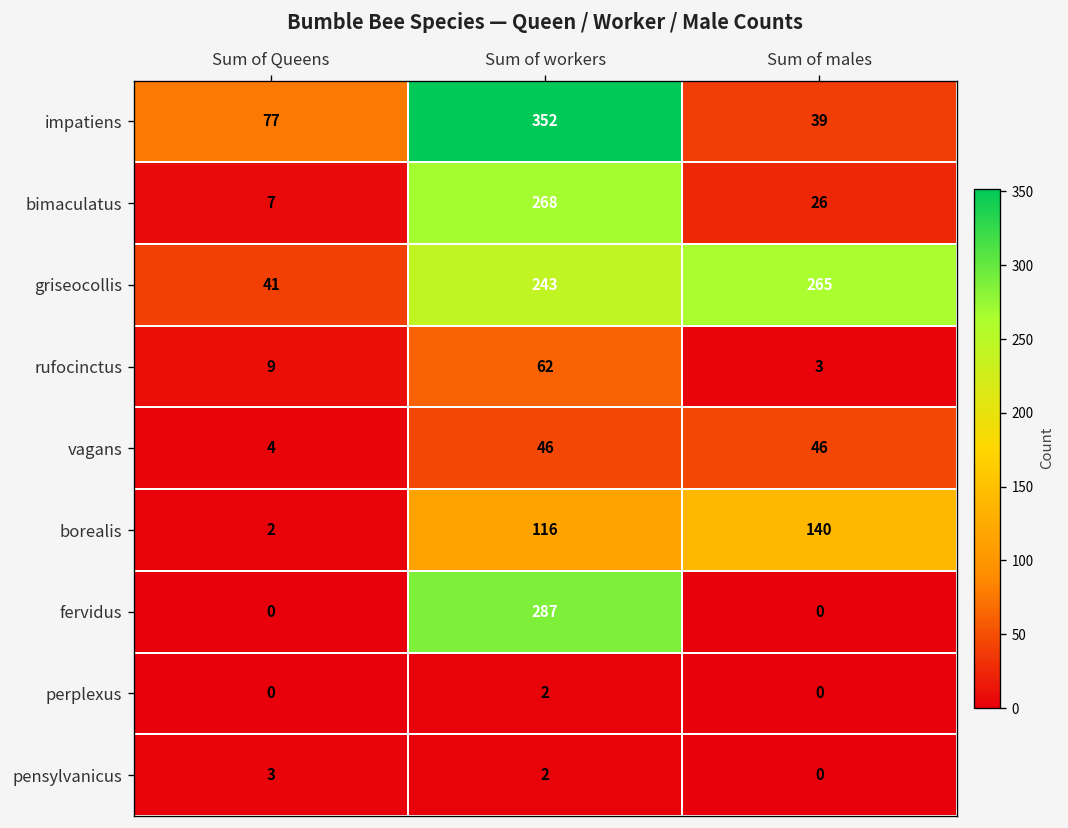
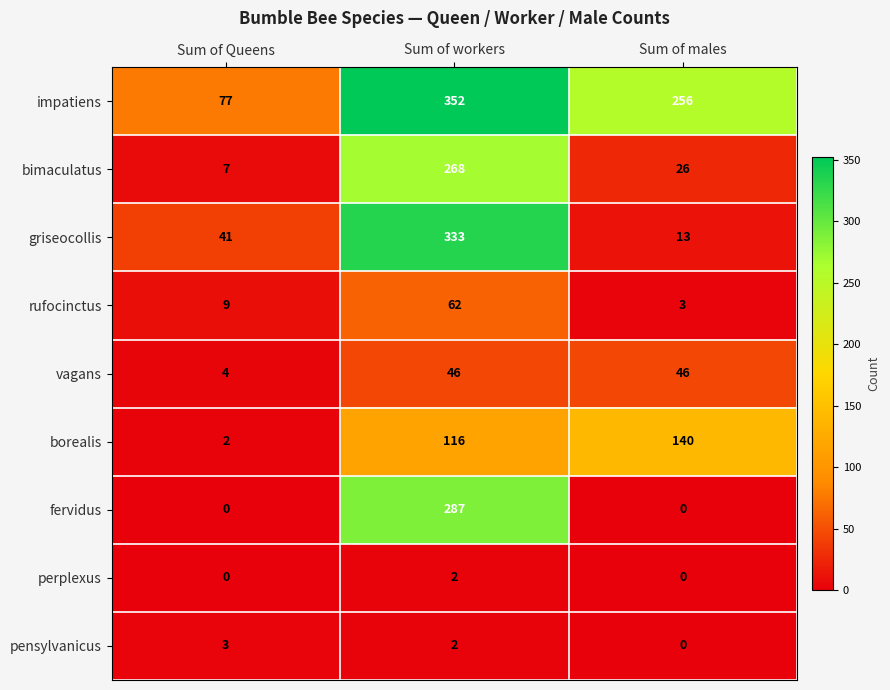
  {
    "impatiens": {
      "Sum of Queens": 77,
      "Sum of workers": 352,
-     "Sum of males": 39
+     "Sum of males": 256
    },
    "bimaculatus": {
      "Sum of Queens": 7,
      "Sum of workers": 268,
      "Sum of males": 26
    },
    "griseocollis": {
      "Sum of Queens": 41,
-     "Sum of workers": 243,
-     "Sum of males": 265
+     "Sum of workers": 333,
+     "Sum of males": 13
    },
    "rufocinctus": {
      "Sum of Queens": 9,
      "Sum of workers": 62,
      "Sum of males": 3
    },
    "vagans": {
      "Sum of Queens": 4,
      "Sum of workers": 46,
      "Sum of males": 46
    },
    "borealis": {
      "Sum of Queens": 2,
      "Sum of workers": 116,
      "Sum of males": 140
    },
    "fervidus": {
      "Sum of Queens": 0,
      "Sum of workers": 287,
      "Sum of males": 0
    },
    "perplexus": {
      "Sum of Queens": 0,
      "Sum of workers": 2,
      "Sum of males": 0
    },
    "pensylvanicus": {
      "Sum of Queens": 3,
      "Sum of workers": 2,
      "Sum of males": 0
    }
  }
